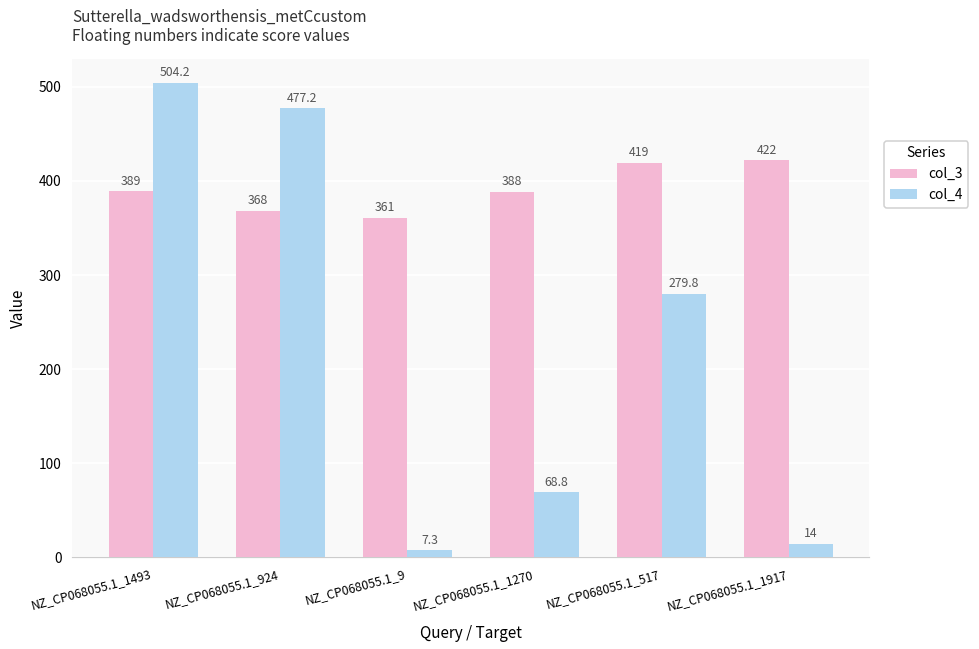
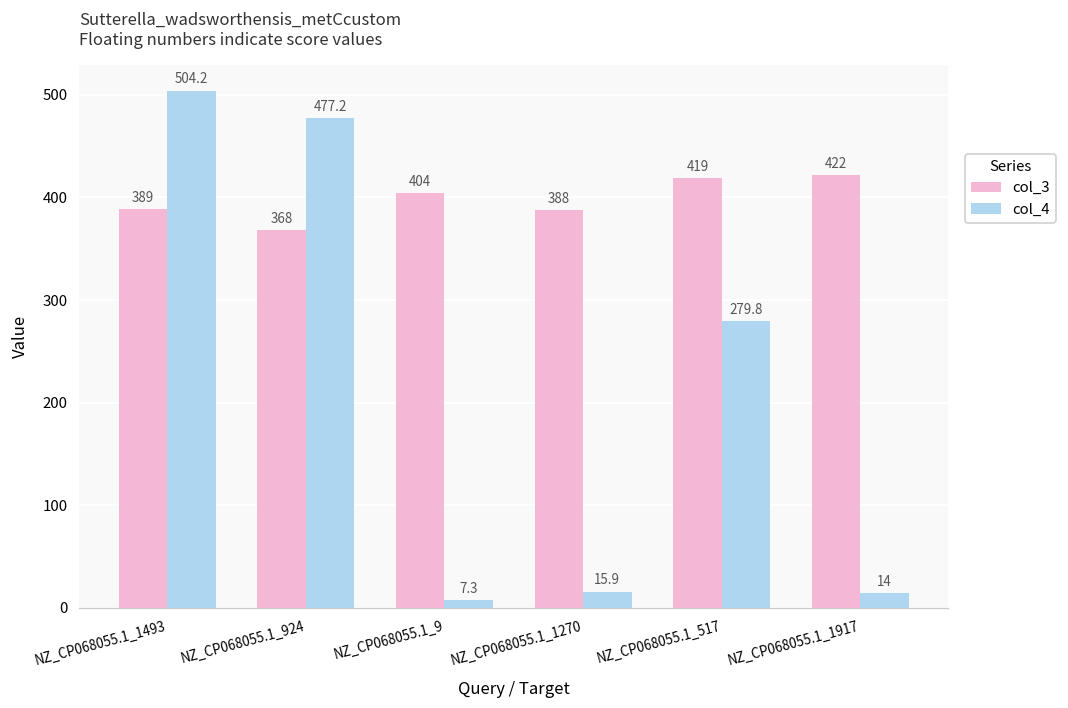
  {
    "col_3": {
      "NZ_CP068055.1_1493": 389,
      "NZ_CP068055.1_924": 368,
-     "NZ_CP068055.1_9": 361,
+     "NZ_CP068055.1_9": 404,
      "NZ_CP068055.1_1270": 388,
      "NZ_CP068055.1_517": 419,
      "NZ_CP068055.1_1917": 422
    },
    "col_4": {
      "NZ_CP068055.1_1493": 504.2,
      "NZ_CP068055.1_924": 477.2,
      "NZ_CP068055.1_9": 7.3,
-     "NZ_CP068055.1_1270": 68.8,
+     "NZ_CP068055.1_1270": 15.9,
      "NZ_CP068055.1_517": 279.8,
      "NZ_CP068055.1_1917": 14
    }
  }
